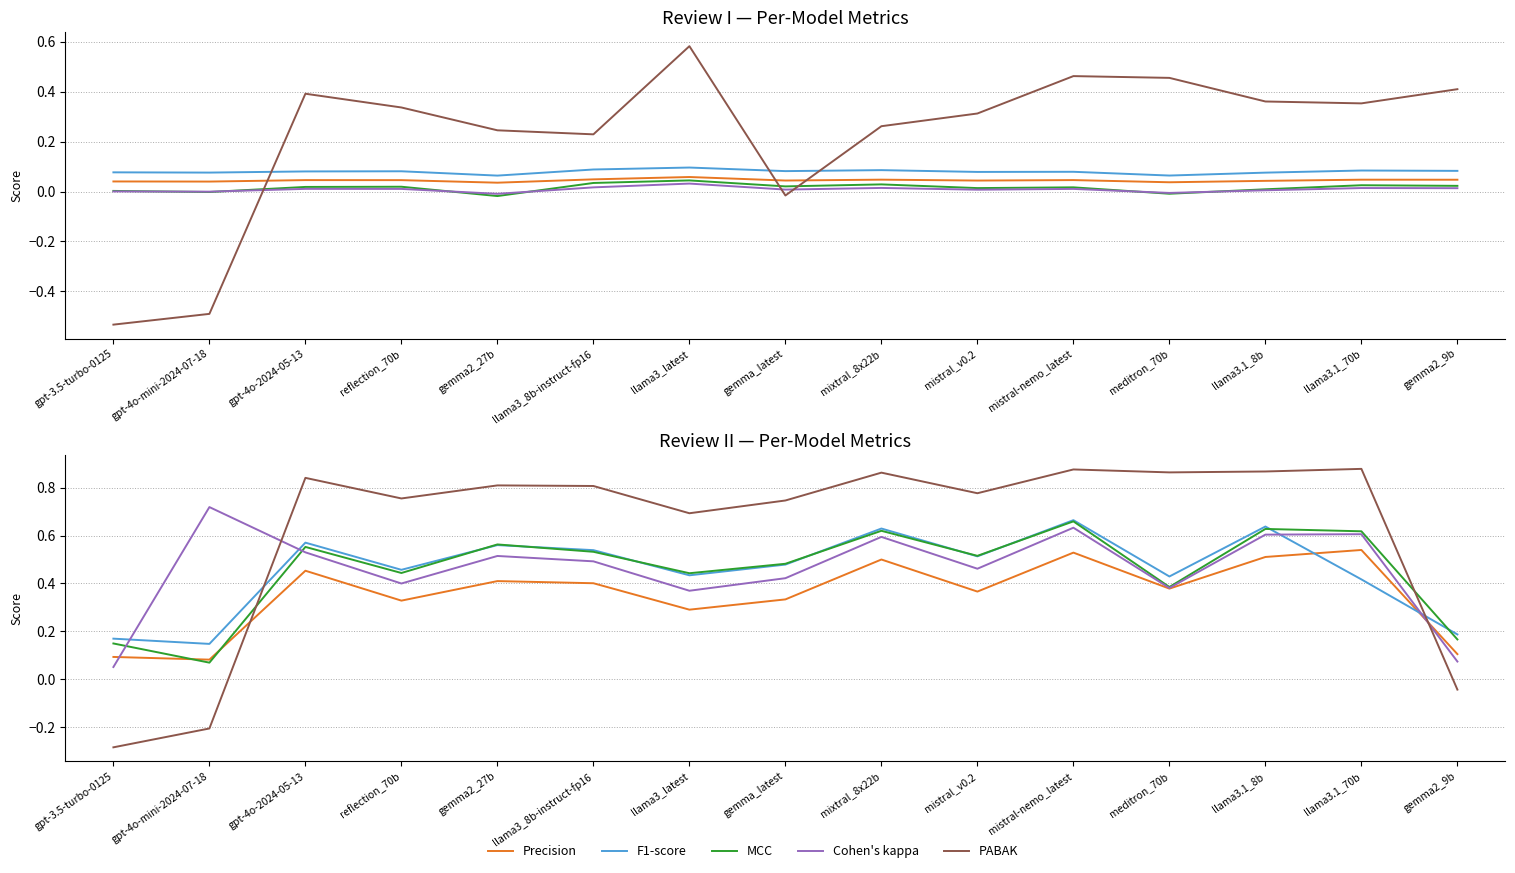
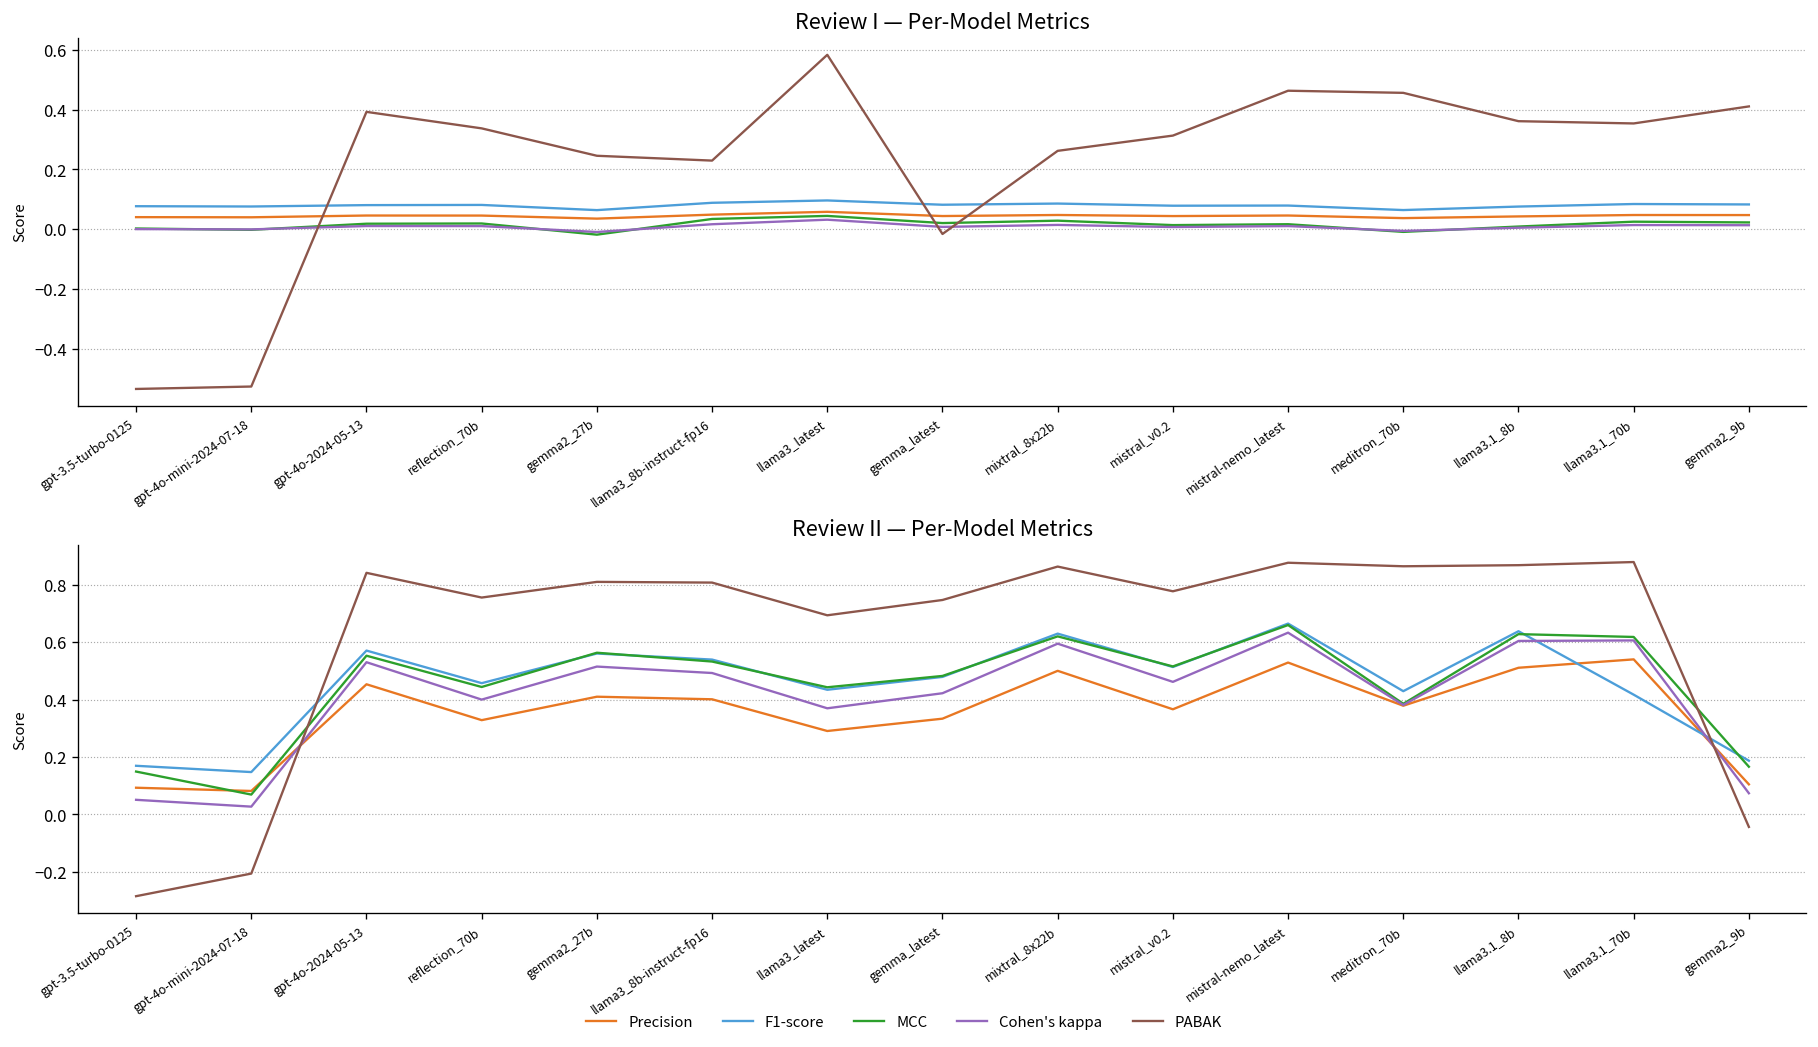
  {
    "Review I — Per-Model Metrics": {
      "Precision": {
        "gpt-3.5-turbo-0125": 0.04,
        "gpt-4o-mini-2024-07-18": 0.04,
        "gpt-4o-2024-05-13": 0.05,
        "reflection_70b": 0.05,
        "gemma2_27b": 0.04,
        "llama3_8b-instruct-fp16": 0.05,
        "llama3_latest": 0.06,
        "gemma_latest": 0.04,
        "mixtral_8x22b": 0.05,
        "mistral_v0.2": 0.04,
        "mistral-nemo_latest": 0.05,
        "meditron_70b": 0.04,
        "llama3.1_8b": 0.04,
        "llama3.1_70b": 0.05,
        "gemma2_9b": 0.05
      },
      "F1-score": {
        "gpt-3.5-turbo-0125": 0.08,
        "gpt-4o-mini-2024-07-18": 0.08,
        "gpt-4o-2024-05-13": 0.08,
        "reflection_70b": 0.08,
        "gemma2_27b": 0.06,
        "llama3_8b-instruct-fp16": 0.09,
        "llama3_latest": 0.10,
        "gemma_latest": 0.08,
        "mixtral_8x22b": 0.09,
        "mistral_v0.2": 0.08,
        "mistral-nemo_latest": 0.08,
        "meditron_70b": 0.06,
        "llama3.1_8b": 0.08,
        "llama3.1_70b": 0.08,
        "gemma2_9b": 0.08
      },
      "MCC": {
        "llama3_8b-instruct-fp16": 0.03,
        "llama3_latest": 0.04,
        "gemma_latest": 0.02,
        "mixtral_8x22b": 0.03,
        "llama3.1_70b": 0.03
      },
      "Cohen's kappa": {
        "llama3_8b-instruct-fp16": 0.02,
        "llama3_latest": 0.03,
        "gemma_latest": 0.01,
        "mixtral_8x22b": 0.01,
        "llama3.1_70b": 0.01
      },
      "PABAK": {
        "gpt-3.5-turbo-0125": -0.53,
-       "gpt-4o-mini-2024-07-18": -0.49,
+       "gpt-4o-mini-2024-07-18": -0.53,
        "gpt-4o-2024-05-13": 0.39,
        "reflection_70b": 0.34,
        "gemma2_27b": 0.25,
        "llama3_8b-instruct-fp16": 0.23,
        "llama3_latest": 0.58,
        "gemma_latest": -0.02,
        "mixtral_8x22b": 0.26,
        "mistral_v0.2": 0.31,
        "mistral-nemo_latest": 0.46,
        "meditron_70b": 0.46,
        "llama3.1_8b": 0.36,
        "llama3.1_70b": 0.35,
        "gemma2_9b": 0.41
      }
    },
    "Review II — Per-Model Metrics": {
      "Precision": {
        "gpt-3.5-turbo-0125": 0.09,
        "gpt-4o-mini-2024-07-18": 0.08,
        "gpt-4o-2024-05-13": 0.45,
        "reflection_70b": 0.33,
        "gemma2_27b": 0.41,
        "llama3_8b-instruct-fp16": 0.40,
        "llama3_latest": 0.29,
        "gemma_latest": 0.33,
        "mixtral_8x22b": 0.50,
        "mistral_v0.2": 0.37,
        "mistral-nemo_latest": 0.53,
        "llama3.1_8b": 0.51,
        "llama3.1_70b": 0.54,
        "gemma2_9b": 0.10
      },
      "F1-score": {
        "gpt-3.5-turbo-0125": 0.17,
        "gpt-4o-mini-2024-07-18": 0.15,
        "gpt-4o-2024-05-13": 0.57,
        "reflection_70b": 0.46,
        "meditron_70b": 0.43,
        "llama3.1_70b": 0.42,
        "gemma2_9b": 0.19
      },
      "MCC": {
        "gpt-3.5-turbo-0125": 0.15,
        "gpt-4o-mini-2024-07-18": 0.07,
        "gpt-4o-2024-05-13": 0.55,
        "reflection_70b": 0.44,
        "llama3.1_70b": 0.62,
        "gemma2_9b": 0.17
      },
      "Cohen's kappa": {
        "gpt-3.5-turbo-0125": 0.05,
-       "gpt-4o-mini-2024-07-18": 0.72,
+       "gpt-4o-mini-2024-07-18": 0.03,
        "gpt-4o-2024-05-13": 0.53,
        "reflection_70b": 0.40,
        "gemma2_27b": 0.51,
        "llama3_8b-instruct-fp16": 0.49,
        "llama3_latest": 0.37,
        "gemma_latest": 0.42,
        "mixtral_8x22b": 0.59,
        "mistral_v0.2": 0.46,
        "mistral-nemo_latest": 0.63,
        "llama3.1_8b": 0.60,
        "llama3.1_70b": 0.61,
        "gemma2_9b": 0.07
      },
      "PABAK": {
        "gpt-3.5-turbo-0125": -0.28,
        "gpt-4o-mini-2024-07-18": -0.21,
        "gpt-4o-2024-05-13": 0.84,
        "reflection_70b": 0.76,
        "gemma2_27b": 0.81,
        "llama3_8b-instruct-fp16": 0.81,
        "llama3_latest": 0.69,
        "gemma_latest": 0.75,
        "mixtral_8x22b": 0.86,
        "mistral_v0.2": 0.78,
        "mistral-nemo_latest": 0.88,
        "meditron_70b": 0.86,
        "llama3.1_8b": 0.87,
        "llama3.1_70b": 0.88,
        "gemma2_9b": -0.04
      }
    }
  }
